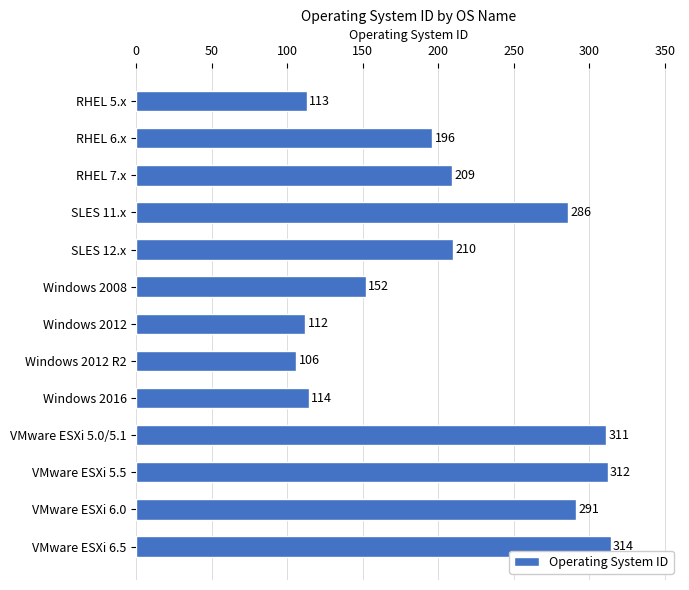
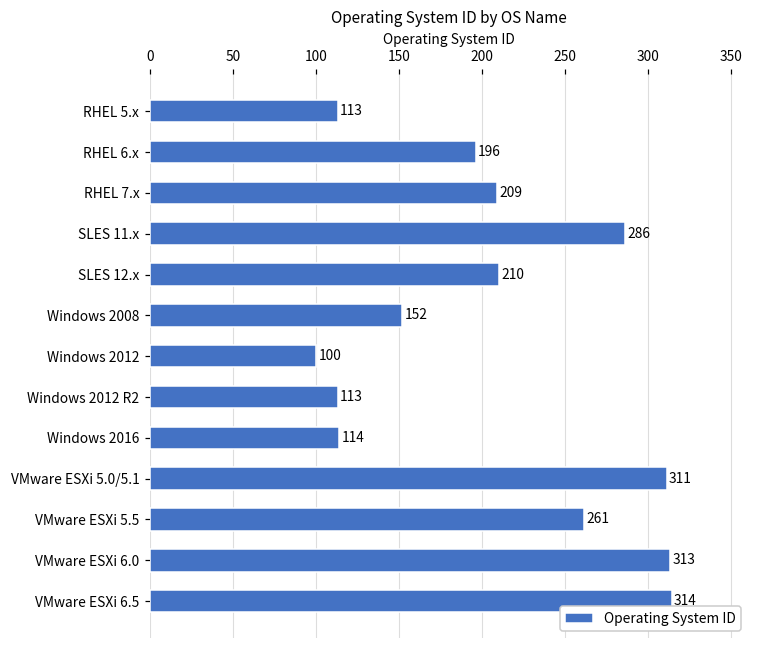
  {
    "RHEL 5.x": 113,
    "RHEL 6.x": 196,
    "RHEL 7.x": 209,
    "SLES 11.x": 286,
    "SLES 12.x": 210,
    "Windows 2008": 152,
-   "Windows 2012": 112,
-   "Windows 2012 R2": 106,
+   "Windows 2012": 100,
+   "Windows 2012 R2": 113,
    "Windows 2016": 114,
    "VMware ESXi 5.0/5.1": 311,
-   "VMware ESXi 5.5": 312,
-   "VMware ESXi 6.0": 291
+   "VMware ESXi 5.5": 261,
+   "VMware ESXi 6.0": 313
  }
